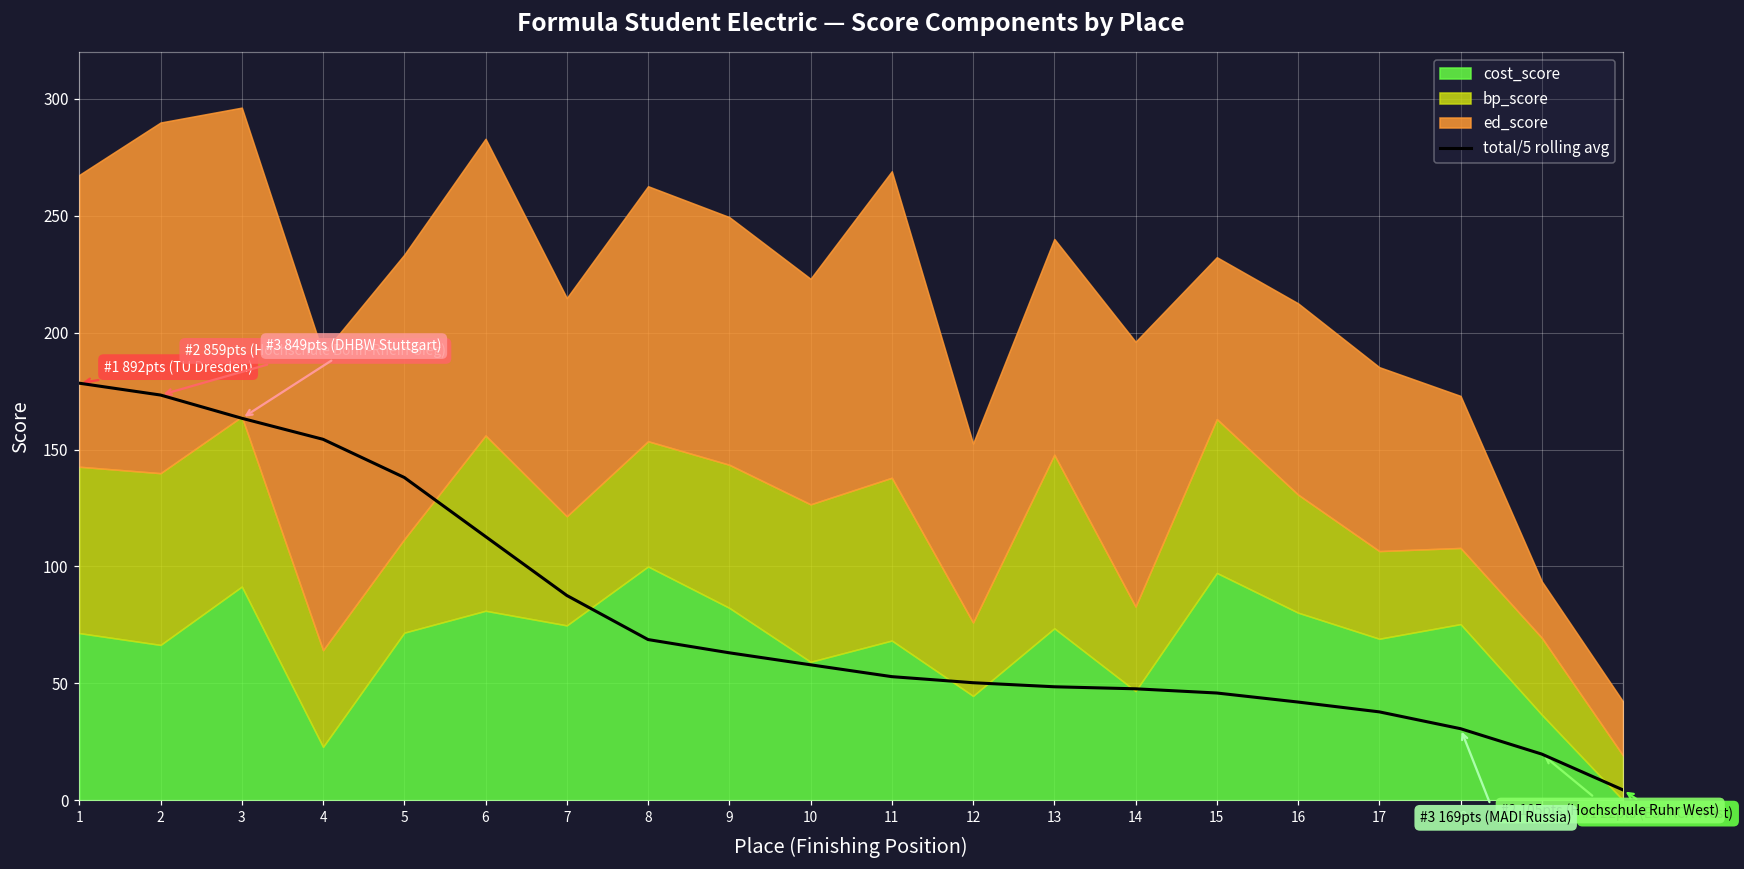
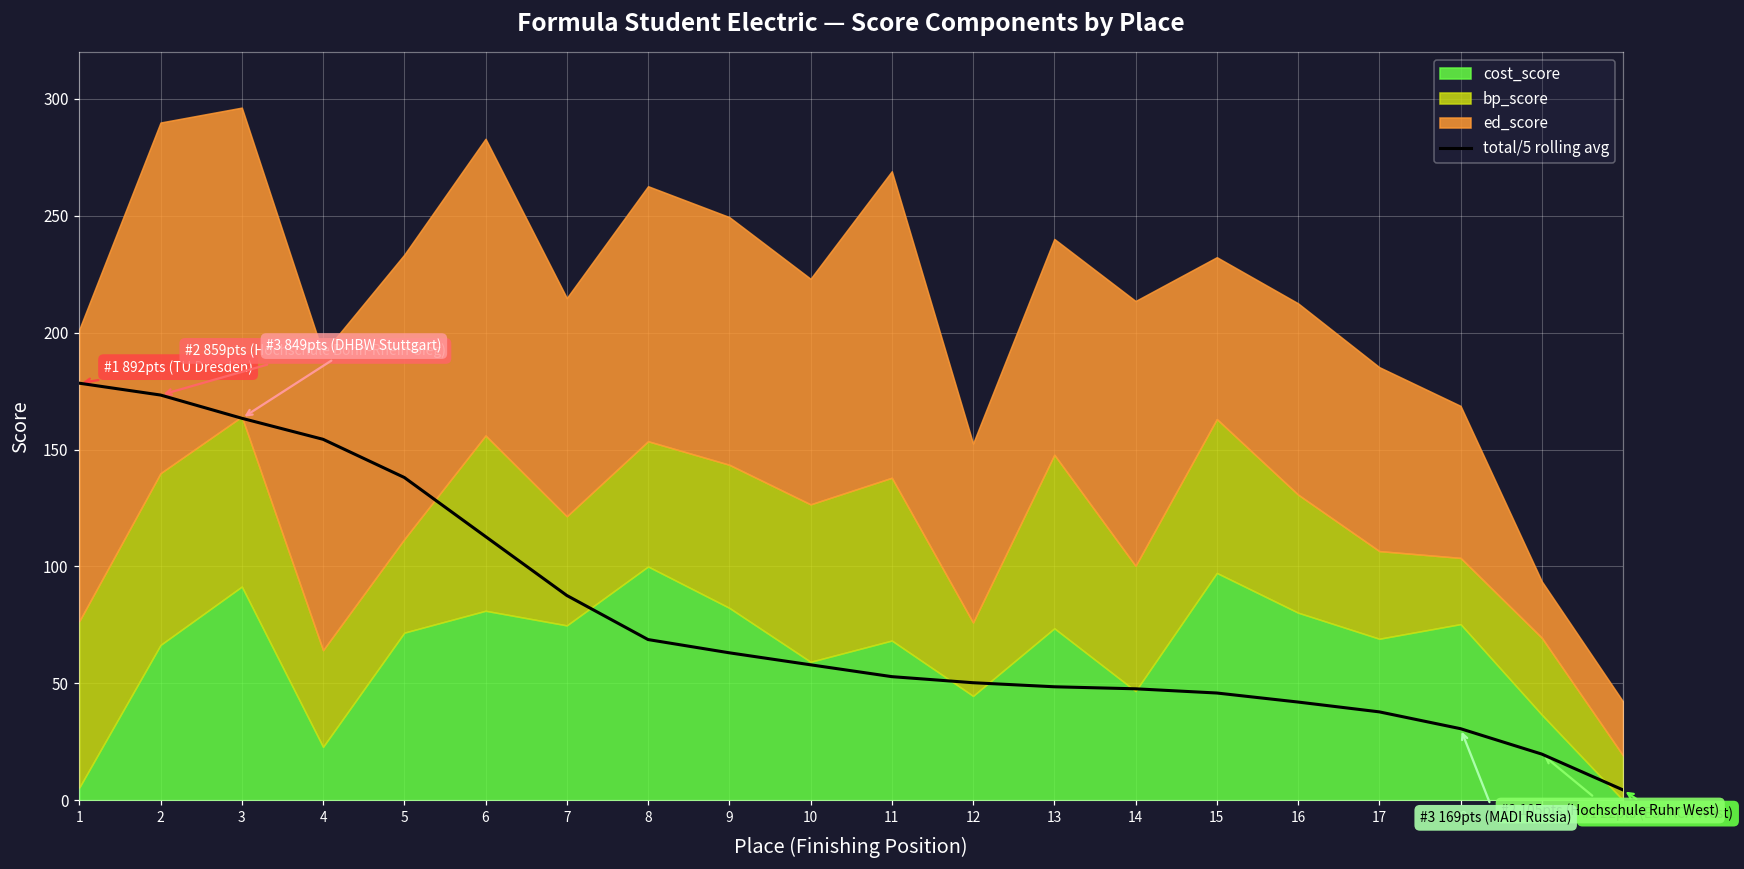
  {
    "cost_score": {
-     "1": 71,
+     "1": 5,
      "2": 66,
      "3": 91,
      "4": 23,
      "5": 72,
      "6": 81,
      "7": 75,
      "8": 100,
      "9": 82,
      "10": 59,
      "11": 68,
      "12": 45,
      "13": 74,
      "15": 97,
      "16": 80,
      "17": 69,
      "18": 75,
      "19": 37
    },
    "total/5 rolling avg": {
      "2": 173,
      "4": 154,
      "5": 138,
      "6": 113,
      "7": 88,
      "8": 69,
      "9": 63,
      "10": 58,
      "11": 53,
      "12": 50,
      "13": 49,
      "15": 46,
      "16": 42,
      "17": 38,
      "18": 31
    },
    "bp_score": {
      "1": 71,
      "2": 73,
      "4": 41,
      "5": 40,
      "6": 75,
      "7": 47,
      "8": 54,
      "9": 61,
      "10": 67,
      "11": 70,
      "12": 31,
      "13": 74,
-     "14": 36,
+     "14": 54,
      "15": 66,
      "16": 51,
      "17": 38,
-     "18": 33,
+     "18": 28,
      "19": 33,
      "20": 19
    },
    "ed_score": {
      "1": 125,
      "2": 150,
      "3": 132,
      "5": 122,
      "6": 127,
      "7": 93,
      "8": 109,
      "9": 106,
      "10": 97,
      "11": 131,
      "12": 77,
      "13": 92,
      "14": 113,
      "15": 69,
      "16": 82,
      "17": 79,
      "18": 65,
      "19": 24,
      "20": 23
    }
  }
